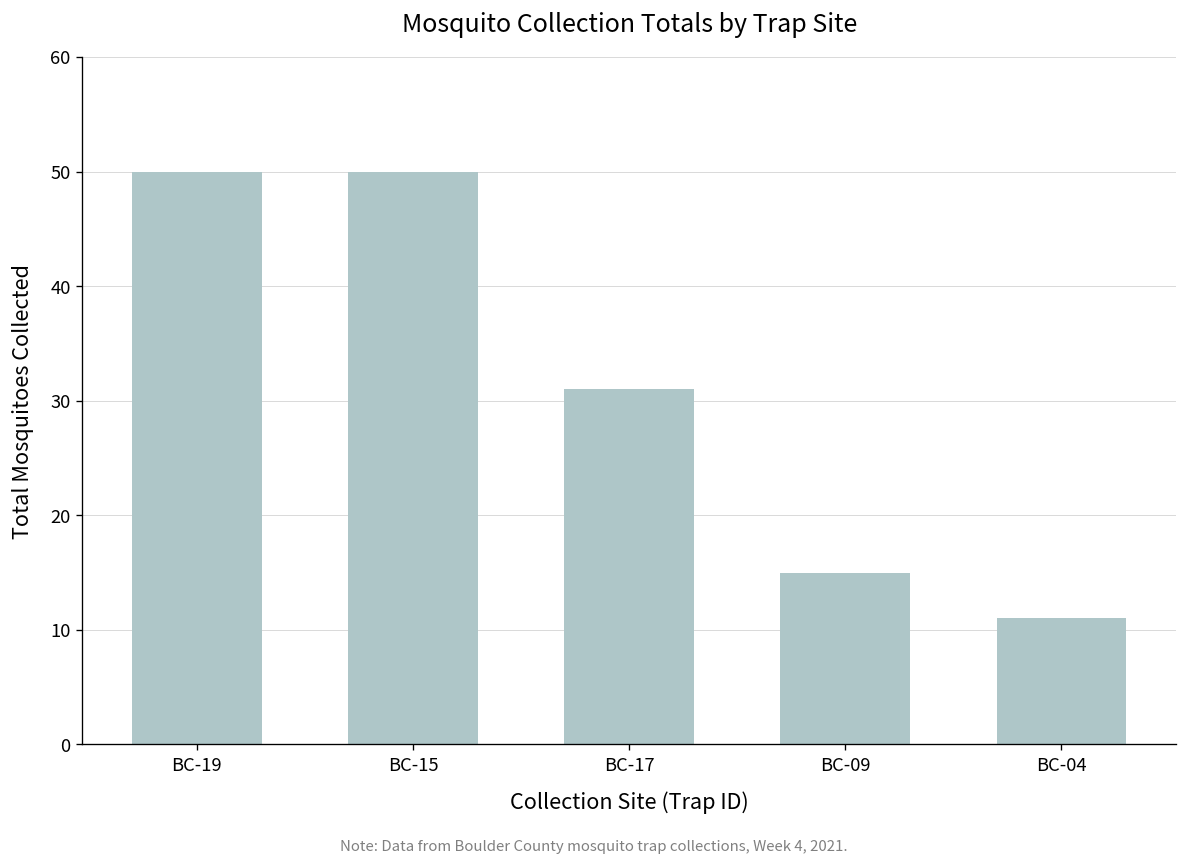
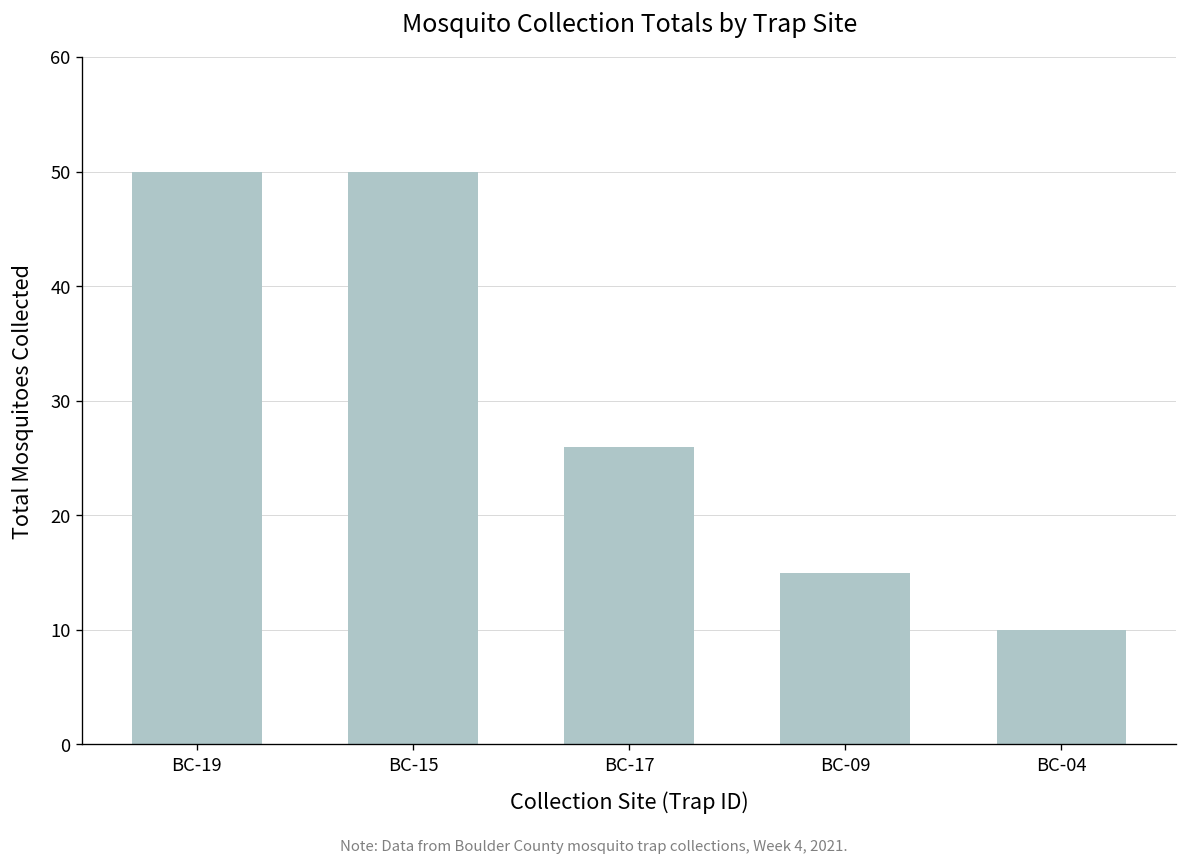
  {
    "BC-19": 50,
    "BC-15": 50,
-   "BC-17": 31,
+   "BC-17": 26,
    "BC-09": 15,
-   "BC-04": 11
+   "BC-04": 10
  }
